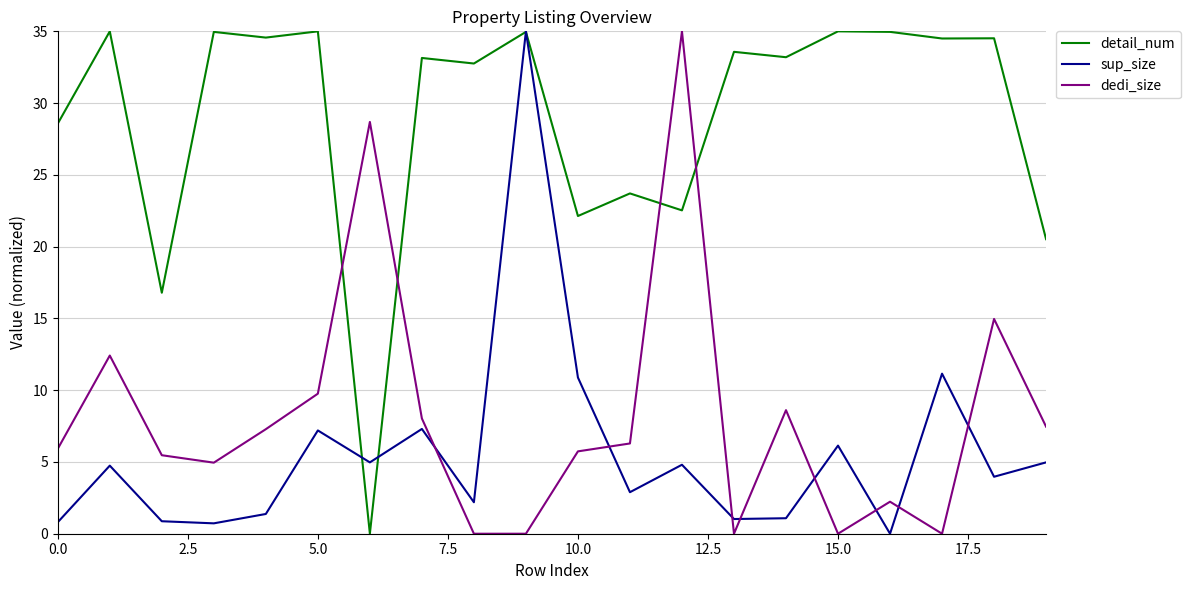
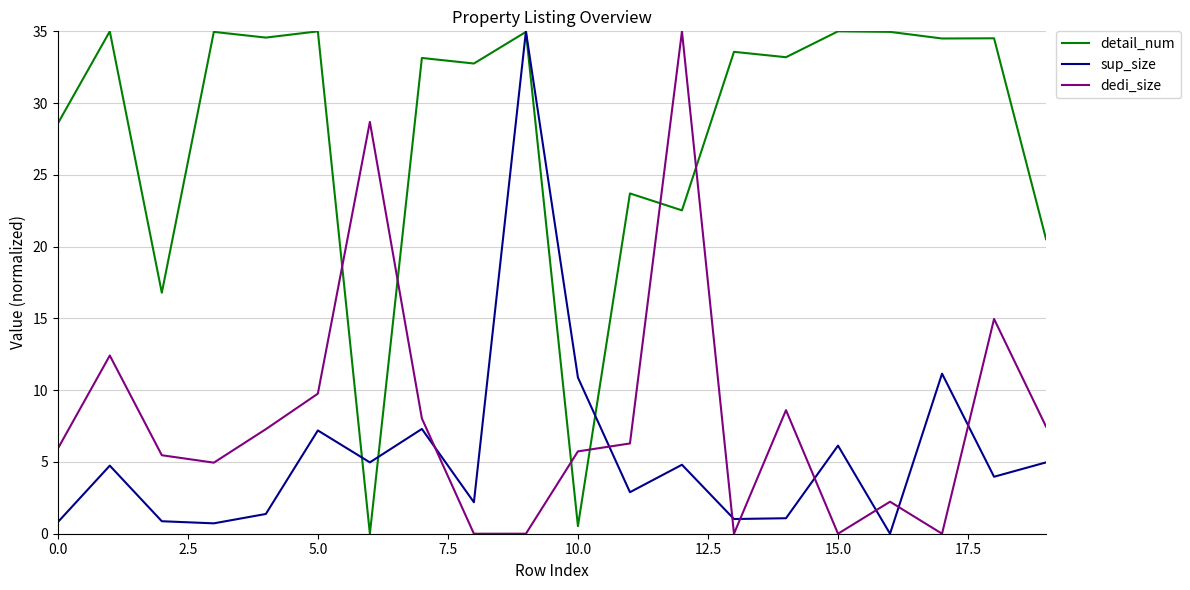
  {
    "detail_num": {
      "0.0": 28.6,
      "5.0": 35.0,
-     "10.0": 22.1,
+     "10.0": 0.5,
      "15.0": 35.0
    },
    "sup_size": {
      "0.0": 0.8,
      "5.0": 7.2,
      "10.0": 10.9,
      "15.0": 6.1
    },
    "dedi_size": {
      "0.0": 5.9,
      "5.0": 9.8,
      "10.0": 5.7,
      "15.0": 0.0
    }
  }
